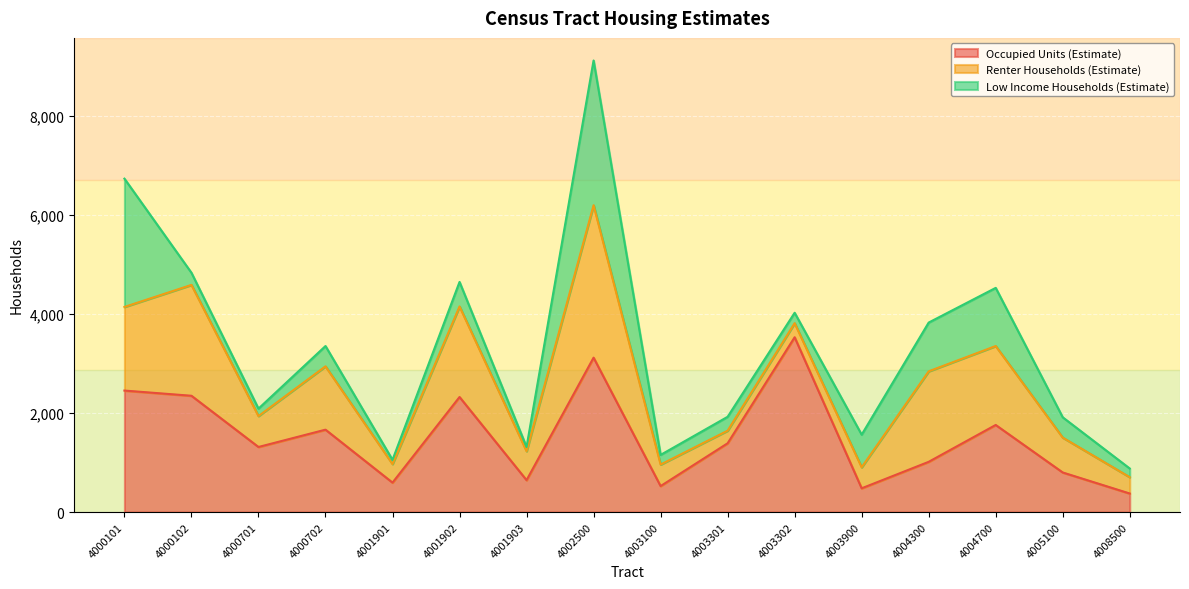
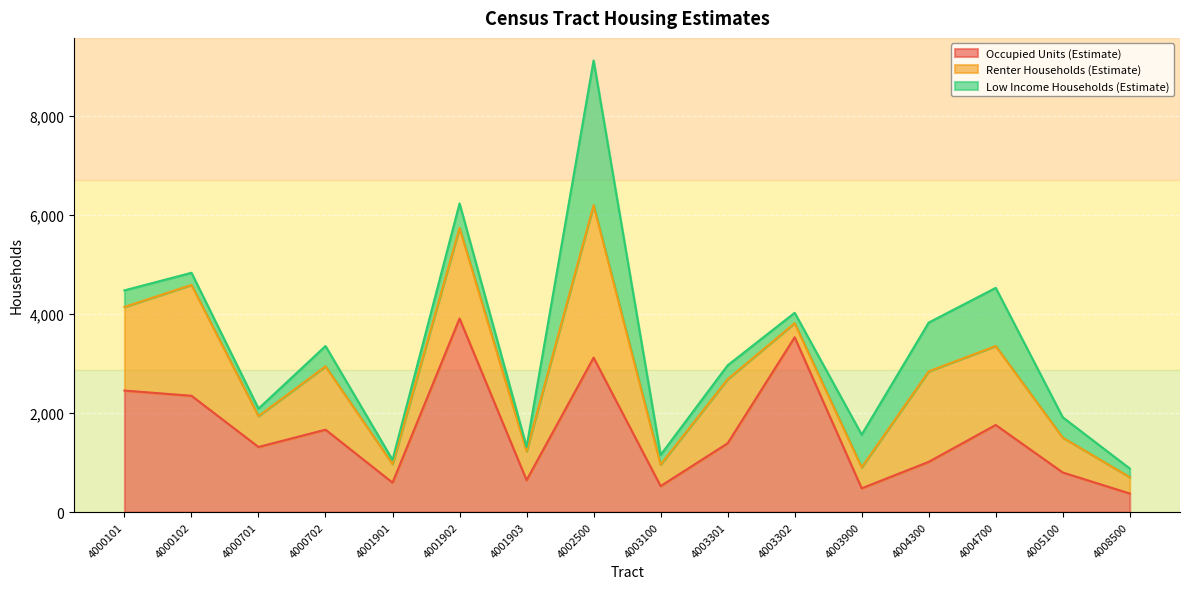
  {
    "Occupied Units (Estimate)": {
      "4000101": "2,500",
      "4000102": "2,400",
      "4000701": "1,300",
      "4000702": "1,700",
      "4001901": "600",
-     "4001902": "2,300",
+     "4001902": "3,900",
      "4001903": "600",
      "4002500": "3,100",
      "4003100": "500",
      "4003301": "1,400",
      "4003302": "3,500",
      "4003900": "500",
      "4004300": "1,000",
      "4004700": "1,800",
      "4005100": "800",
      "4008500": "400"
    },
    "Renter Households (Estimate)": {
      "4000101": "1,700",
      "4000102": "2,200",
      "4000701": "600",
      "4000702": "1,300",
      "4001901": "400",
      "4001902": "1,800",
      "4001903": "600",
      "4002500": "3,100",
      "4003100": "400",
-     "4003301": "300",
+     "4003301": "1,300",
      "4003302": "300",
      "4003900": "400",
      "4004300": "1,800",
      "4004700": "1,600",
      "4005100": "700",
      "4008500": "300"
    },
    "Low Income Households (Estimate)": {
-     "4000101": "2,600",
+     "4000101": "300",
      "4000102": "200",
      "4000701": "200",
      "4000702": "400",
      "4001901": "100",
      "4001902": "500",
      "4001903": "100",
      "4002500": "2,900",
      "4003100": "200",
      "4003301": "300",
      "4003302": "200",
      "4003900": "700",
      "4004300": "1,000",
      "4004700": "1,200",
      "4005100": "400",
      "4008500": "200"
    }
  }
